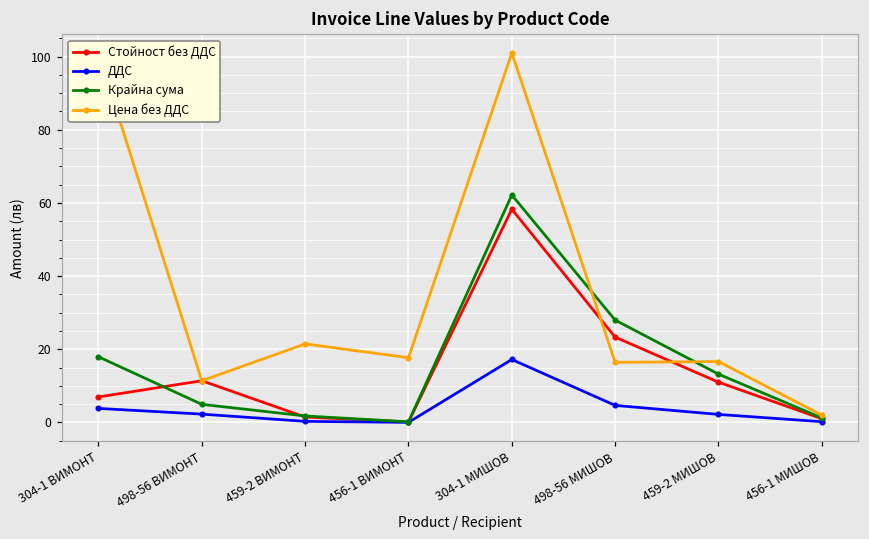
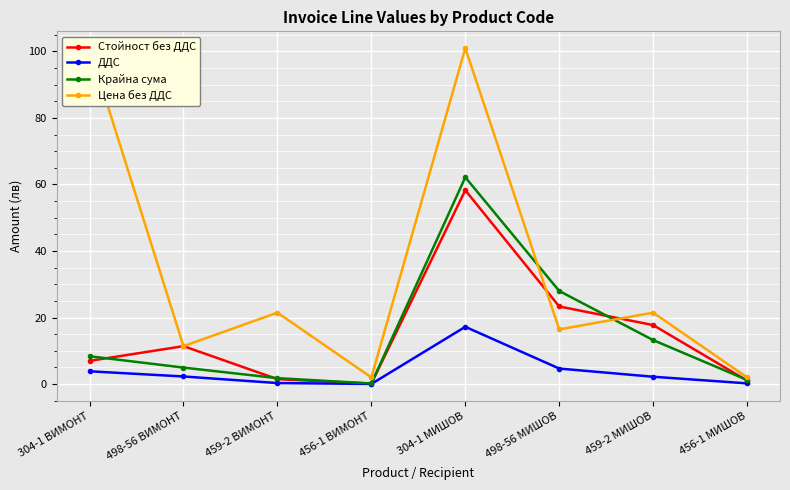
  {
    "Стойност без ДДС": {
      "304-1 ВИМОНТ": 7,
      "304-1 МИШОВ": 58,
      "498-56 МИШОВ": 23,
-     "459-2 МИШОВ": 11
+     "459-2 МИШОВ": 18
    },
    "ДДС": {
      "304-1 ВИМОНТ": 4,
      "498-56 ВИМОНТ": 2,
      "459-2 ВИМОНТ": 0,
      "304-1 МИШОВ": 17,
      "498-56 МИШОВ": 5,
      "459-2 МИШОВ": 2,
      "456-1 МИШОВ": 0
    },
    "Крайна сума": {
-     "304-1 ВИМОНТ": 18,
+     "304-1 ВИМОНТ": 8,
      "498-56 ВИМОНТ": 5,
      "304-1 МИШОВ": 62,
      "498-56 МИШОВ": 28,
      "459-2 МИШОВ": 13
    },
    "Цена без ДДС": {
      "459-2 ВИМОНТ": 21,
-     "456-1 ВИМОНТ": 18,
+     "456-1 ВИМОНТ": 2,
      "304-1 МИШОВ": 101,
      "498-56 МИШОВ": 16,
-     "459-2 МИШОВ": 17
+     "459-2 МИШОВ": 21
    }
  }
